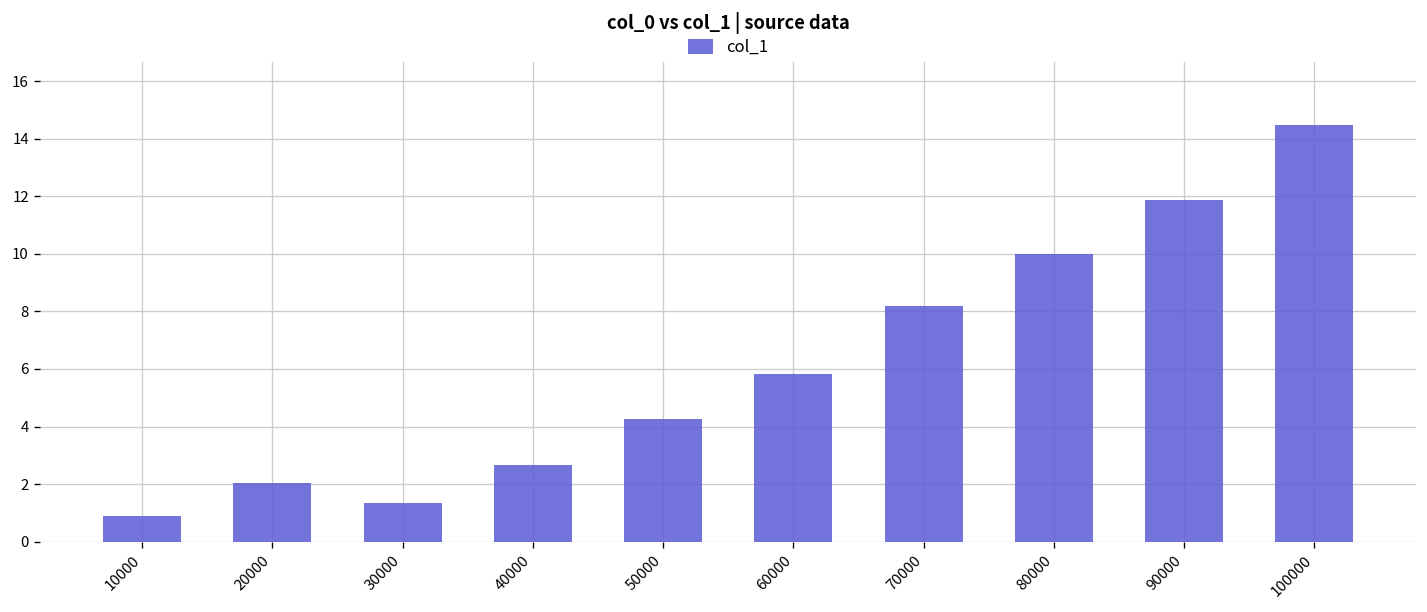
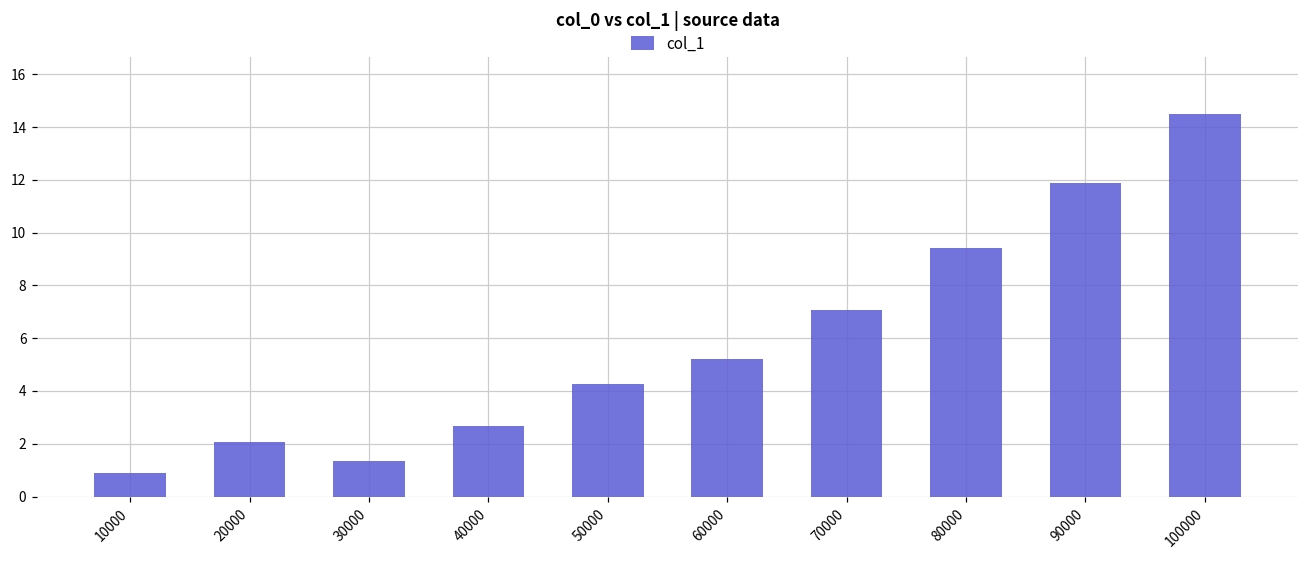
  {
    "10000": 0.9,
    "20000": 2.1,
    "30000": 1.3,
    "40000": 2.7,
    "50000": 4.3,
-   "60000": 5.8,
-   "70000": 8.2,
-   "80000": 10.0,
+   "60000": 5.2,
+   "70000": 7.1,
+   "80000": 9.4,
    "90000": 11.9,
    "100000": 14.5
  }
